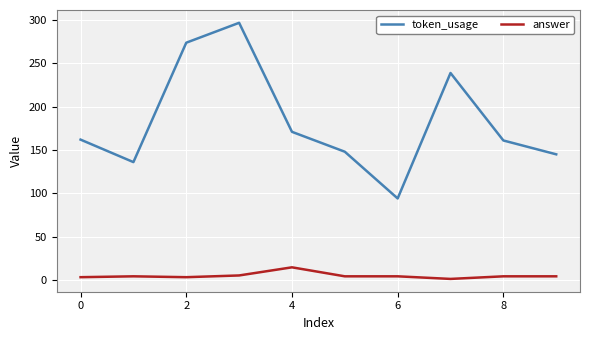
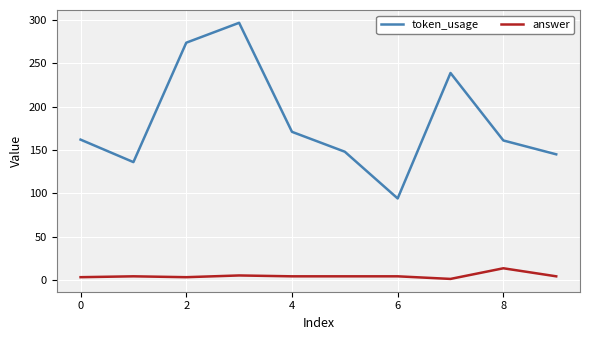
  {
    "token_usage": {
      "0": 160,
      "2": 270,
      "4": 170,
      "6": 90,
      "8": 160
    },
    "answer": {
      "0": 0,
      "2": 0,
-     "4": 10,
+     "4": 0,
      "6": 0,
-     "8": 0
+     "8": 10
    }
  }
